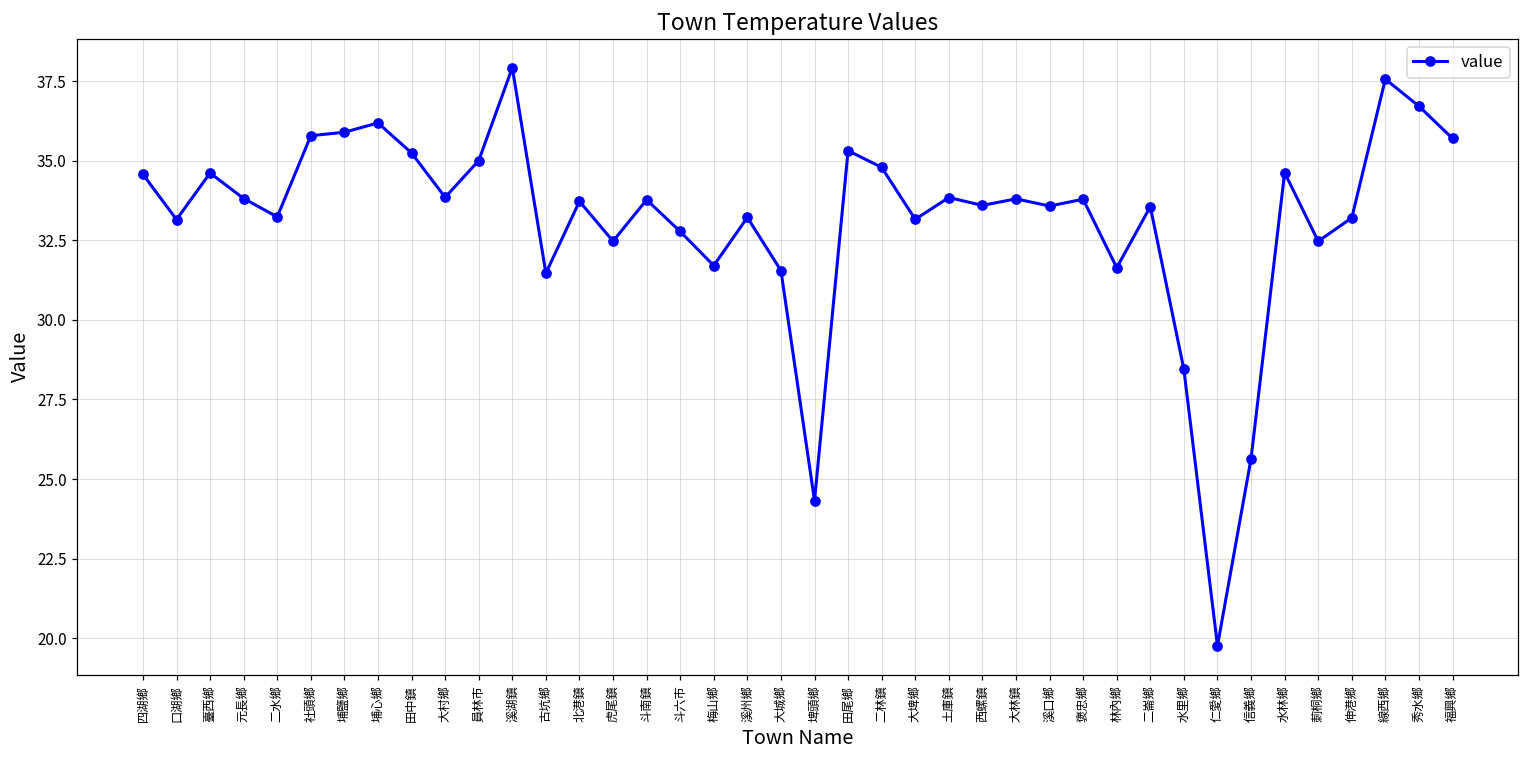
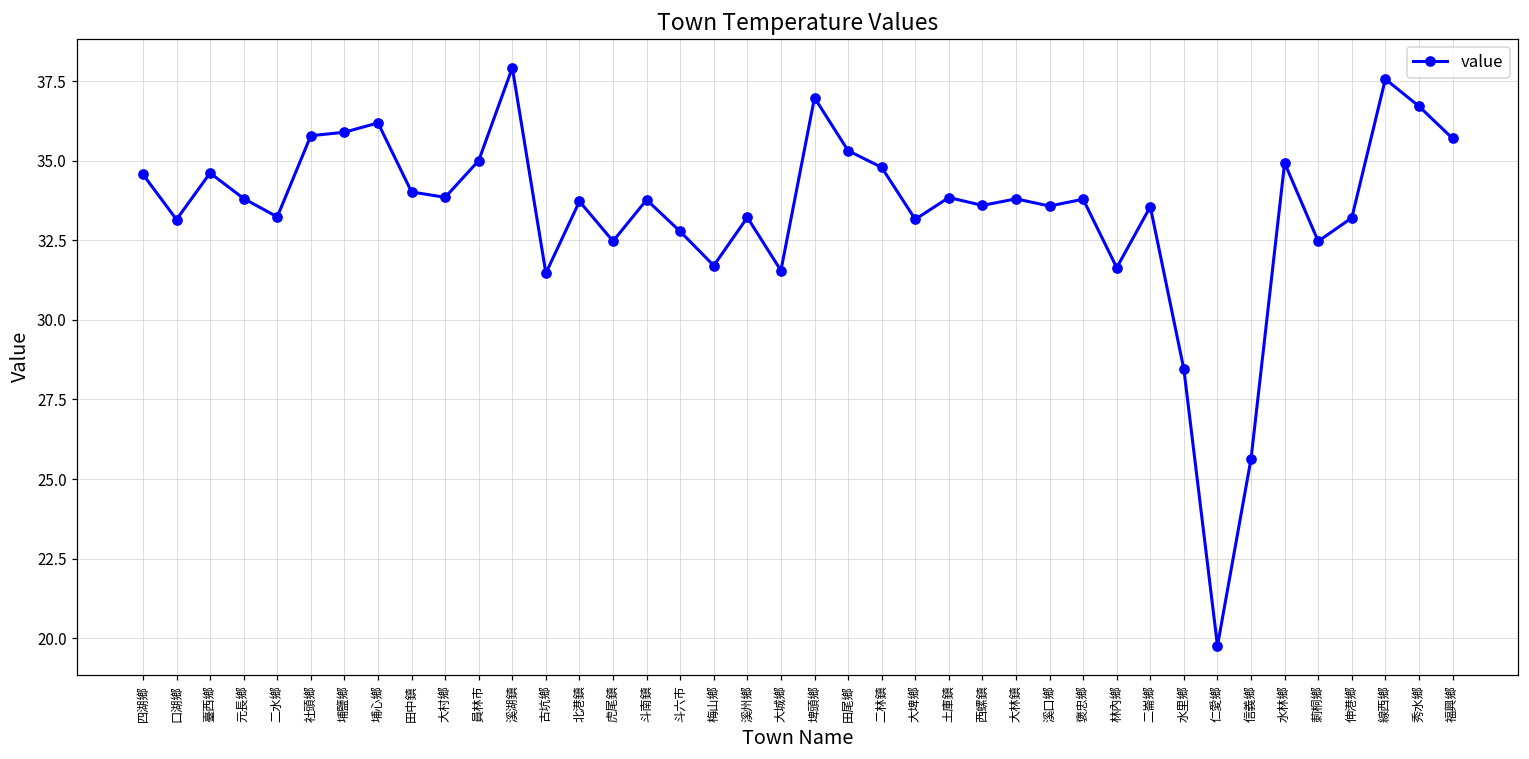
  {
    "四湖鄉": 34.6,
    "口湖鄉": 33.2,
    "臺西鄉": 34.6,
    "元長鄉": 33.8,
    "二水鄉": 33.2,
    "社頭鄉": 35.8,
    "埔鹽鄉": 35.9,
    "埔心鄉": 36.2,
-   "田中鎮": 35.2,
+   "田中鎮": 34.0,
    "大村鄉": 33.8,
    "員林市": 35.0,
    "溪湖鎮": 37.9,
    "古坑鄉": 31.5,
    "北港鎮": 33.7,
    "虎尾鎮": 32.5,
    "斗南鎮": 33.8,
    "斗六市": 32.8,
    "梅山鄉": 31.7,
    "溪州鄉": 33.2,
    "大城鄉": 31.5,
-   "埤頭鄉": 24.3,
+   "埤頭鄉": 37.0,
    "田尾鄉": 35.3,
    "二林鎮": 34.8,
    "大埤鄉": 33.2,
    "土庫鎮": 33.8,
    "西螺鎮": 33.6,
    "大林鎮": 33.8,
    "溪口鄉": 33.6,
    "褒忠鄉": 33.8,
    "林內鄉": 31.6,
    "二崙鄉": 33.6,
    "水里鄉": 28.4,
    "仁愛鄉": 19.8,
    "信義鄉": 25.6,
-   "水林鄉": 34.6,
+   "水林鄉": 34.9,
    "莿桐鄉": 32.5,
    "伸港鄉": 33.2,
    "線西鄉": 37.6,
    "秀水鄉": 36.7,
    "福興鄉": 35.7
  }
